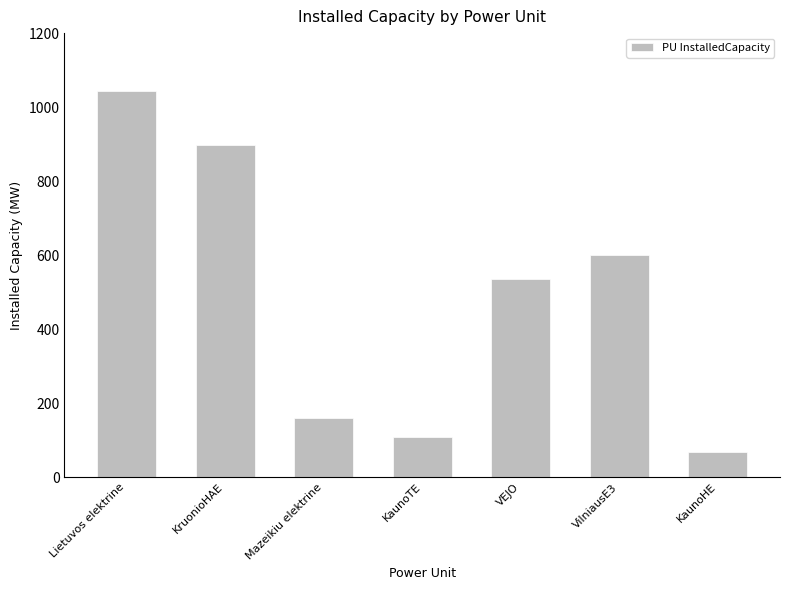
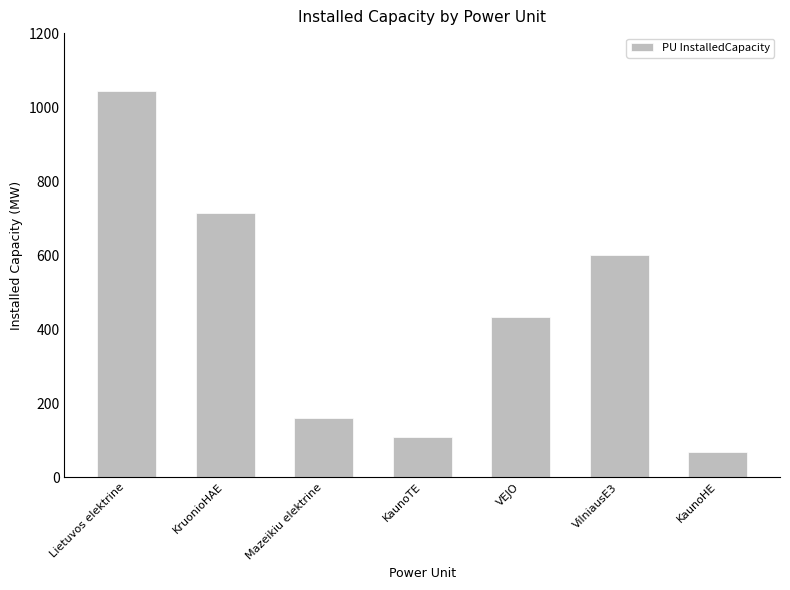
  {
    "Lietuvos elektrine": 1050,
-   "KruonioHAE": 900,
+   "KruonioHAE": 710,
    "Mazeikiu elektrine": 160,
    "KaunoTE": 110,
-   "VEJO": 540,
+   "VEJO": 430,
    "VilniausE3": 600,
    "KaunoHE": 70
  }
